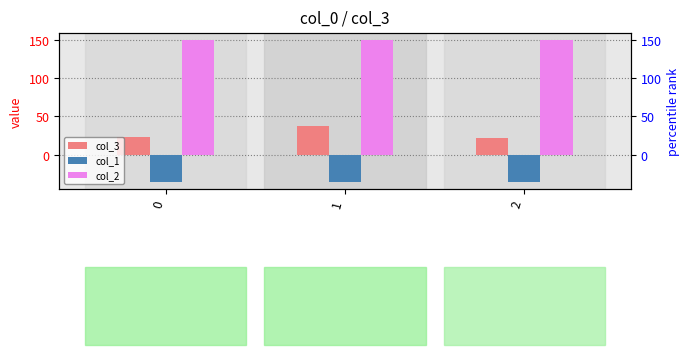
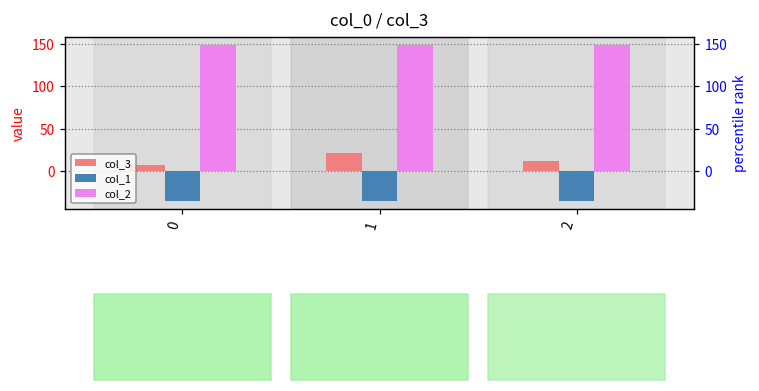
  {
    "col_3": {
-     "0": 20,
-     "1": 40,
-     "2": 20
+     "0": 10,
+     "1": 20,
+     "2": 10
    },
    "col_1": {
      "0": -40,
      "1": -40,
      "2": -40
    },
    "col_2": {
      "0": 150,
      "1": 150,
      "2": 150
    }
  }
